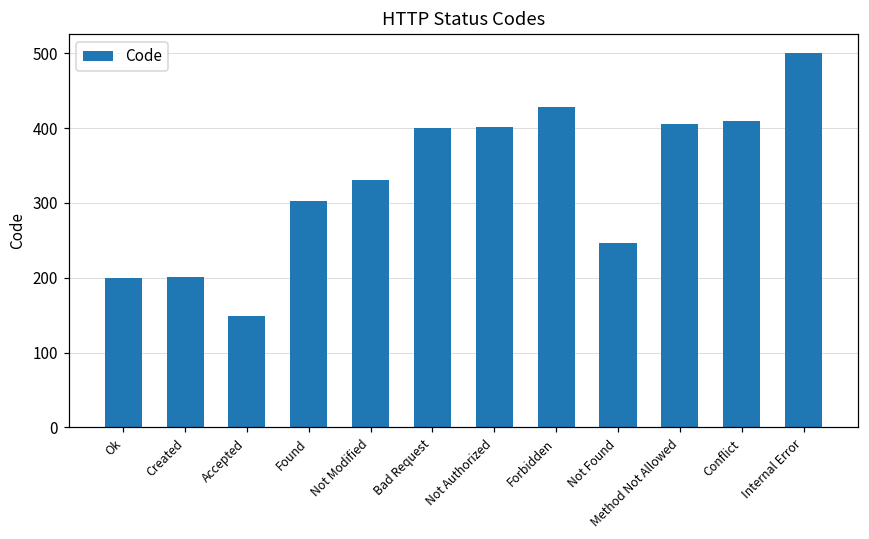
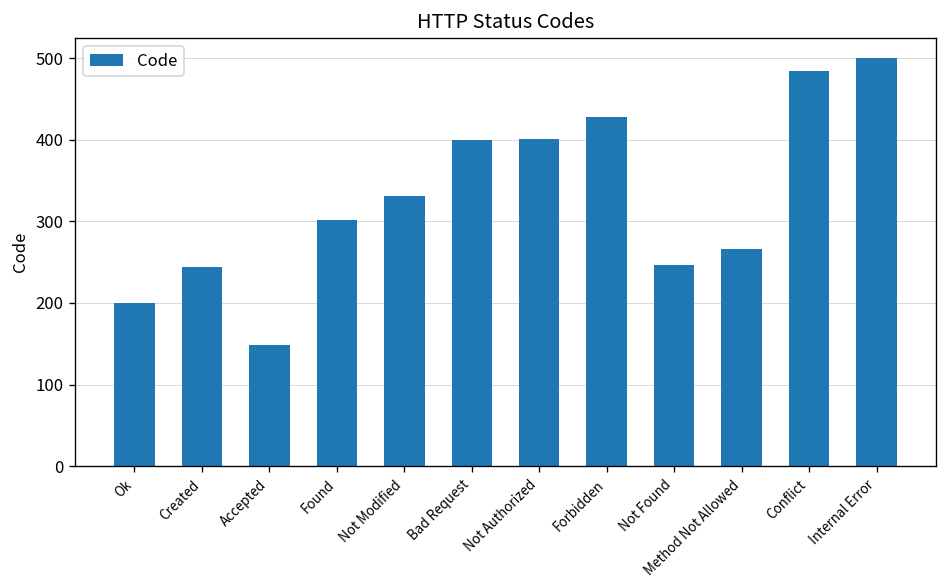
  {
    "Ok": 200,
-   "Created": 200,
+   "Created": 240,
    "Accepted": 150,
    "Found": 300,
    "Not Modified": 330,
    "Bad Request": 400,
    "Not Authorized": 400,
    "Forbidden": 430,
    "Not Found": 250,
-   "Method Not Allowed": 410,
-   "Conflict": 410,
+   "Method Not Allowed": 270,
+   "Conflict": 480,
    "Internal Error": 500
  }
